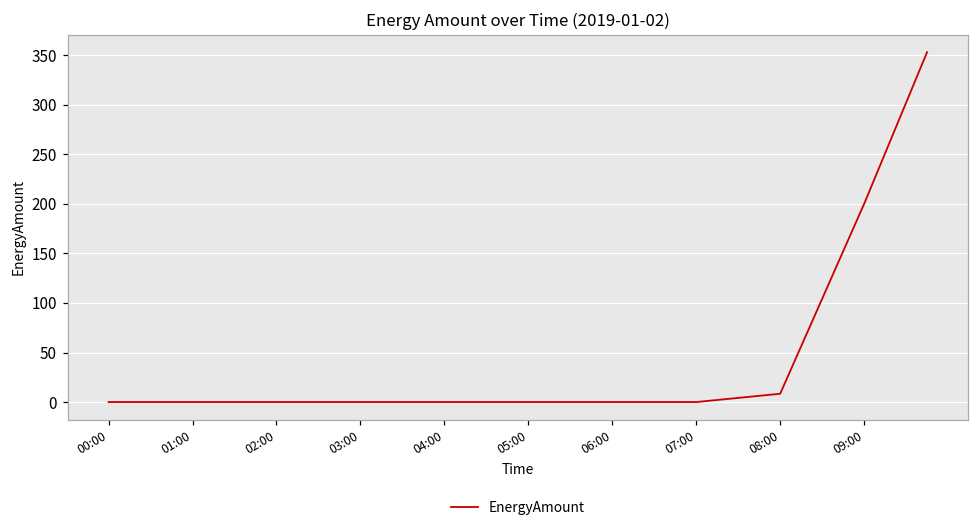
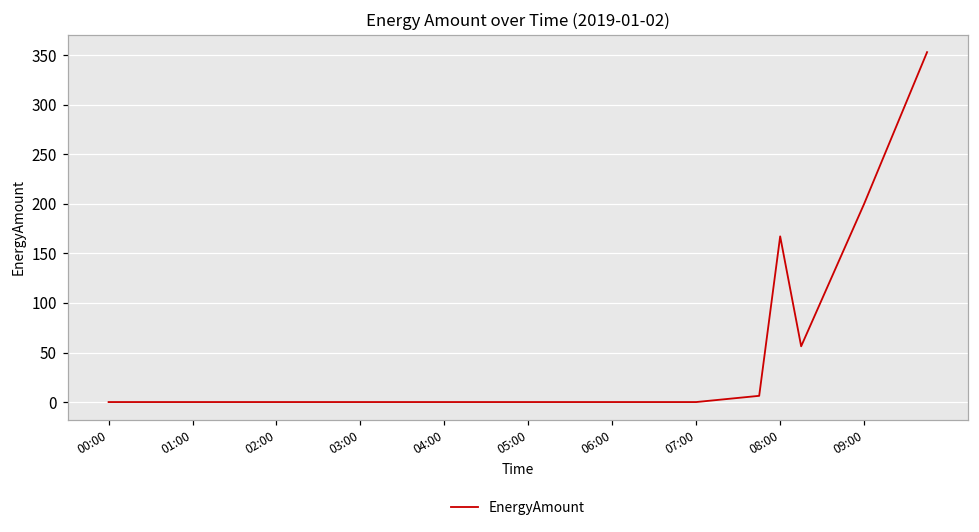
  {
    "00:00": 0,
    "01:00": 0,
    "02:00": 0,
    "03:00": 0,
    "04:00": 0,
    "05:00": 0,
    "06:00": 0,
    "07:00": 0,
-   "08:00": 10,
+   "08:00": 170,
    "09:00": 200
  }
